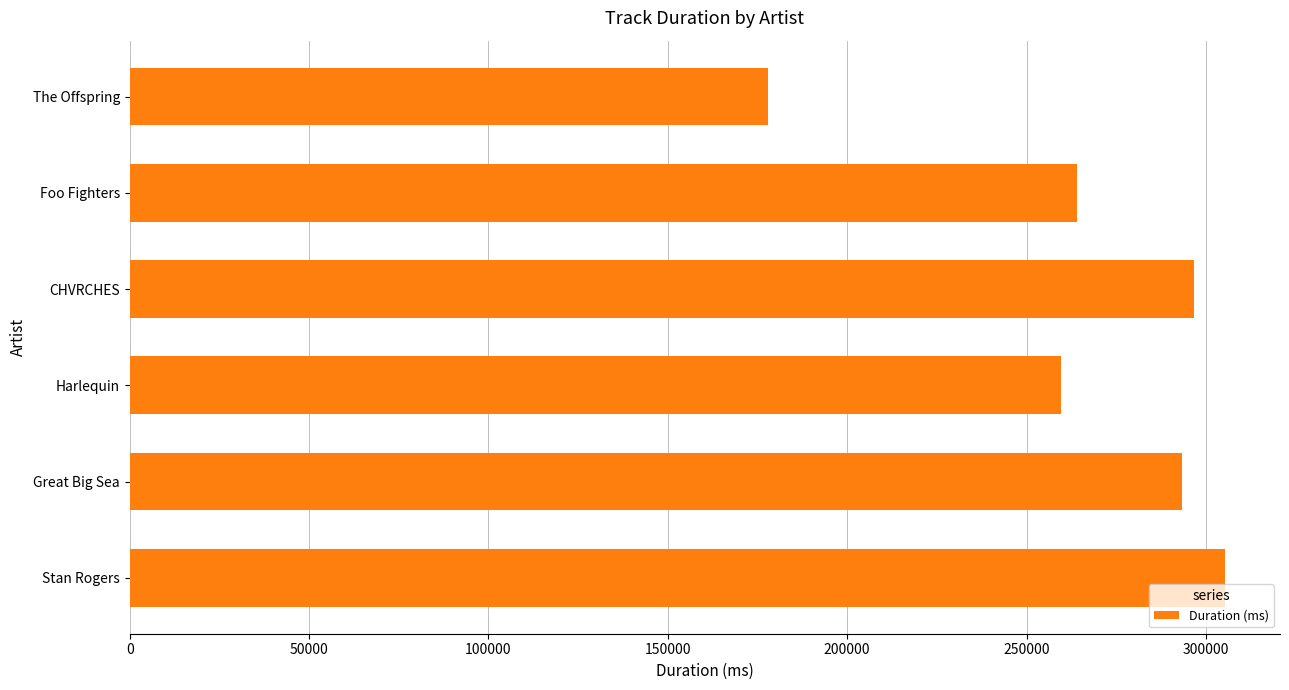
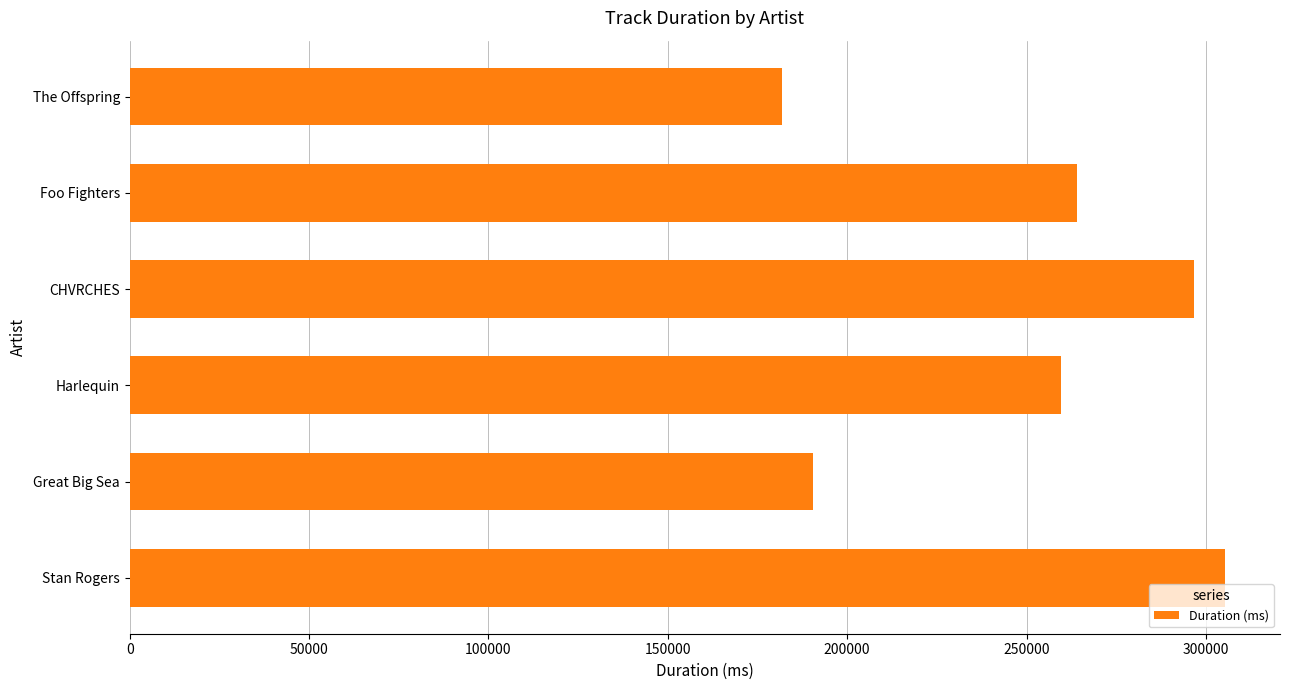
  {
-   "The Offspring": 178000,
+   "The Offspring": 182000,
    "Foo Fighters": 264000,
    "CHVRCHES": 297000,
    "Harlequin": 259000,
-   "Great Big Sea": 293000,
+   "Great Big Sea": 190000,
    "Stan Rogers": 305000
  }
